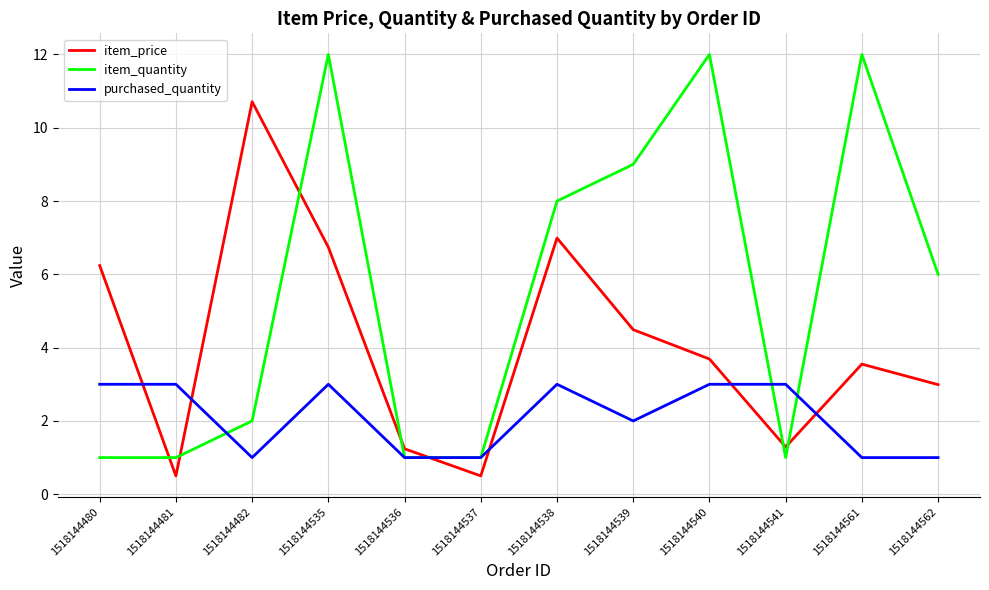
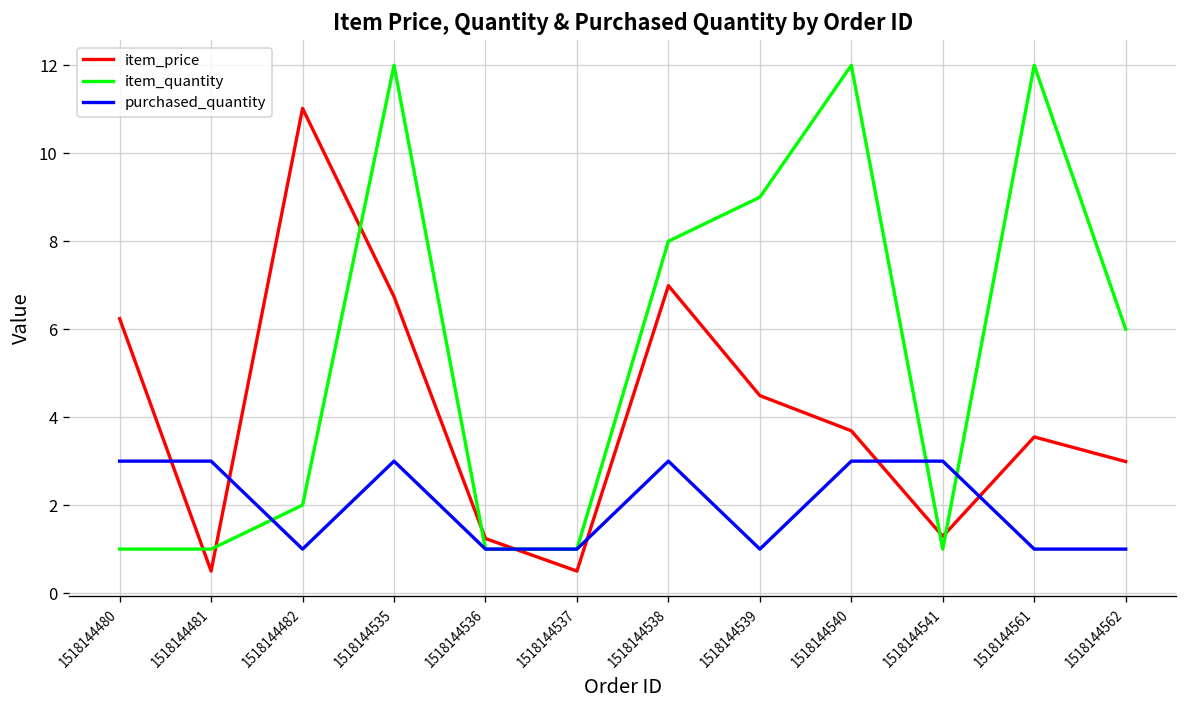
  {
    "item_price": {
      "1518144480": 6.2,
      "1518144481": 0.5,
-     "1518144482": 10.7,
+     "1518144482": 11.0,
      "1518144535": 6.7,
      "1518144536": 1.2,
      "1518144537": 0.5,
      "1518144538": 7.0,
      "1518144539": 4.5,
      "1518144540": 3.7,
      "1518144541": 1.3,
      "1518144561": 3.6,
      "1518144562": 3.0
    },
    "item_quantity": {
      "1518144480": 1.0,
      "1518144481": 1.0,
      "1518144482": 2.0,
      "1518144535": 12.0,
      "1518144538": 8.0,
      "1518144539": 9.0,
      "1518144540": 12.0,
      "1518144541": 1.0,
      "1518144561": 12.0,
      "1518144562": 6.0
    },
    "purchased_quantity": {
      "1518144480": 3,
      "1518144481": 3,
      "1518144482": 1,
      "1518144535": 3,
      "1518144538": 3,
-     "1518144539": 2,
+     "1518144539": 1,
      "1518144540": 3,
      "1518144541": 3,
      "1518144561": 1,
      "1518144562": 1
    }
  }
